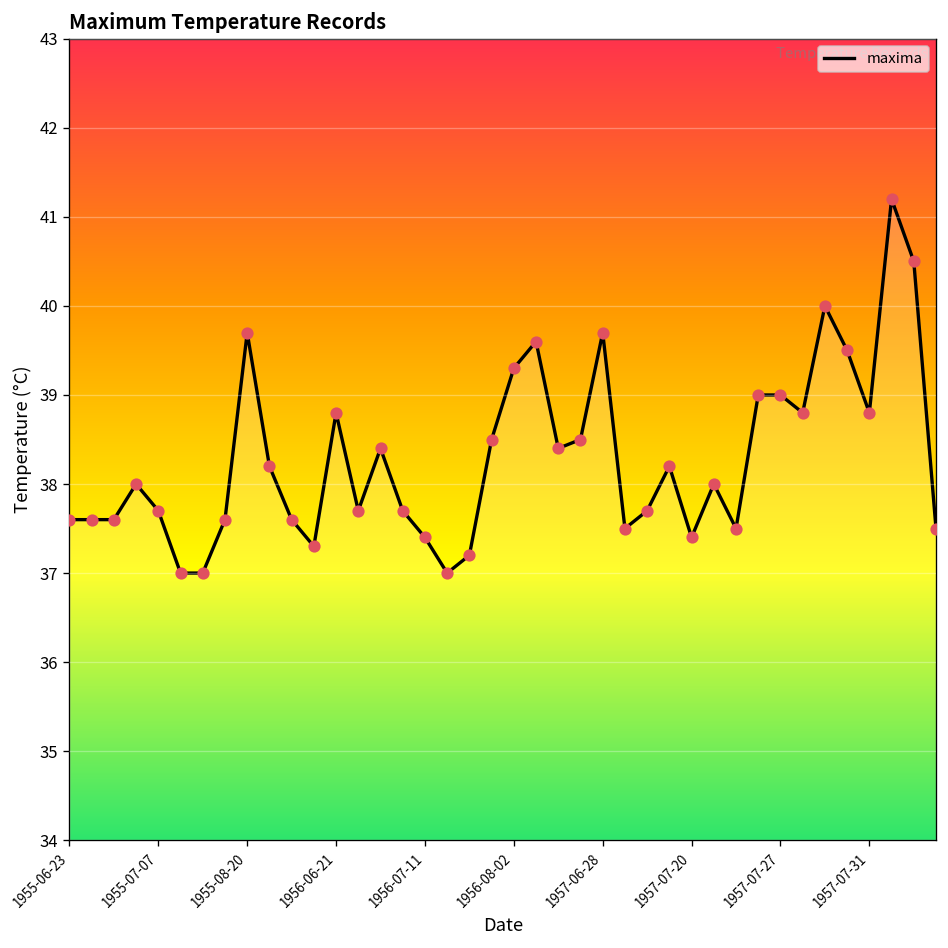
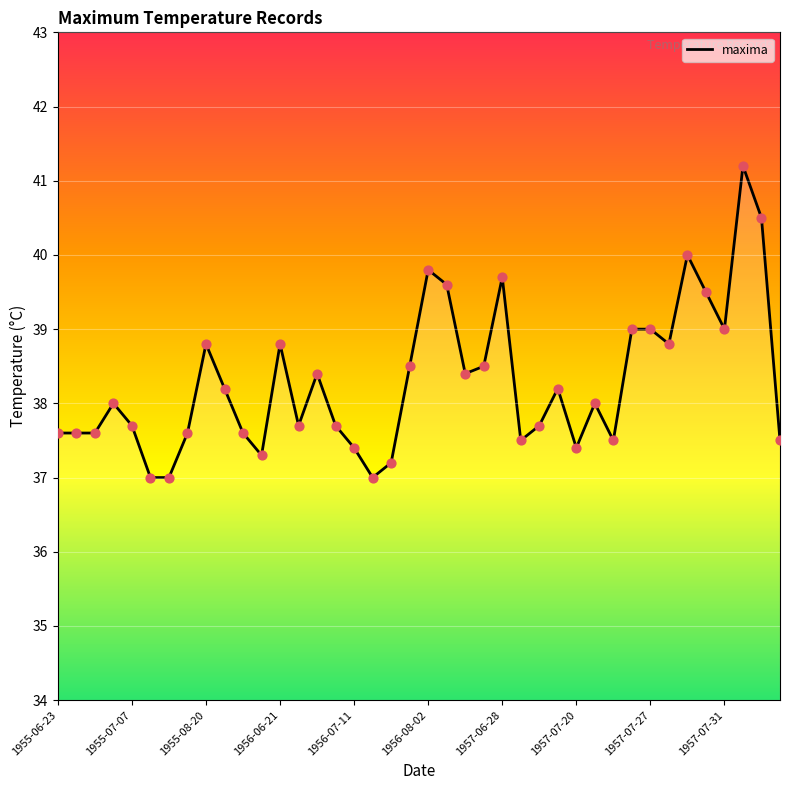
  {
    "1955-06-23": 37.6,
    "1955-07-07": 37.7,
-   "1955-08-20": 39.7,
+   "1955-08-20": 38.8,
    "1956-06-21": 38.8,
    "1956-07-11": 37.4,
-   "1956-08-02": 39.3,
+   "1956-08-02": 39.8,
    "1957-06-28": 39.7,
    "1957-07-20": 37.4,
    "1957-07-27": 39.0,
-   "1957-07-31": 38.8
+   "1957-07-31": 39.0
  }
